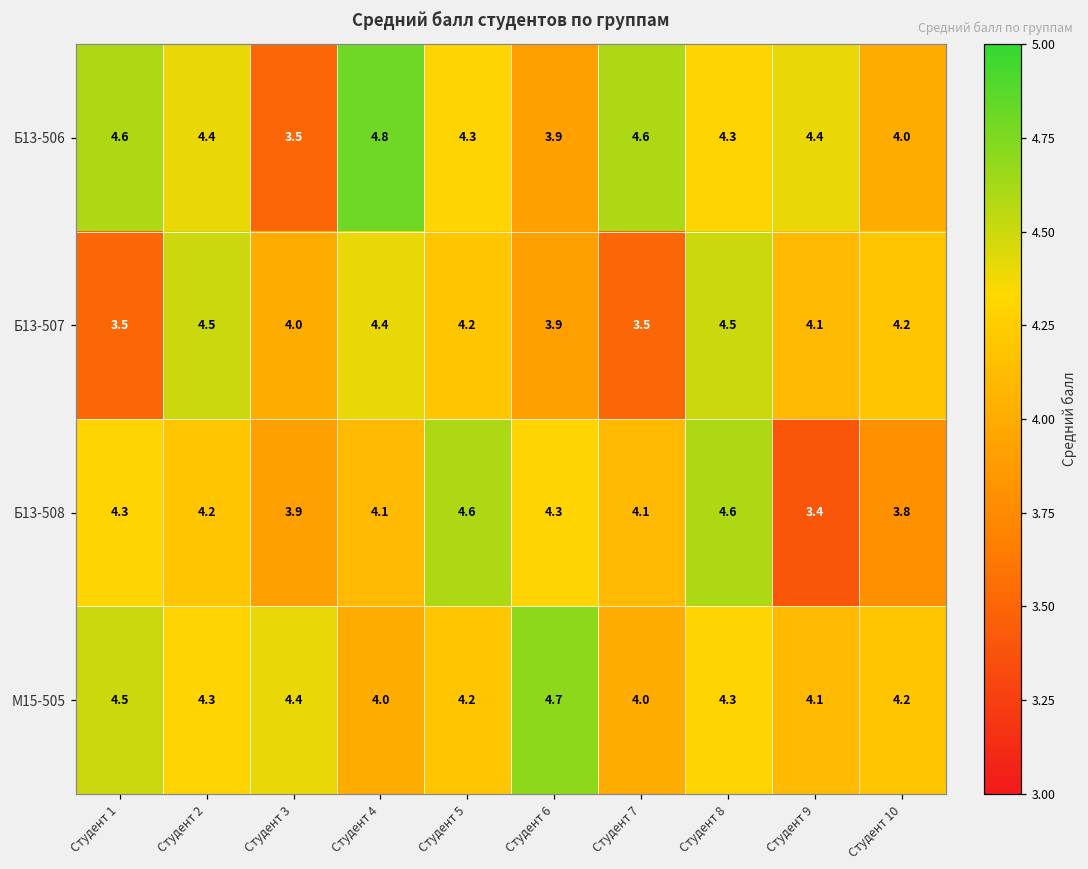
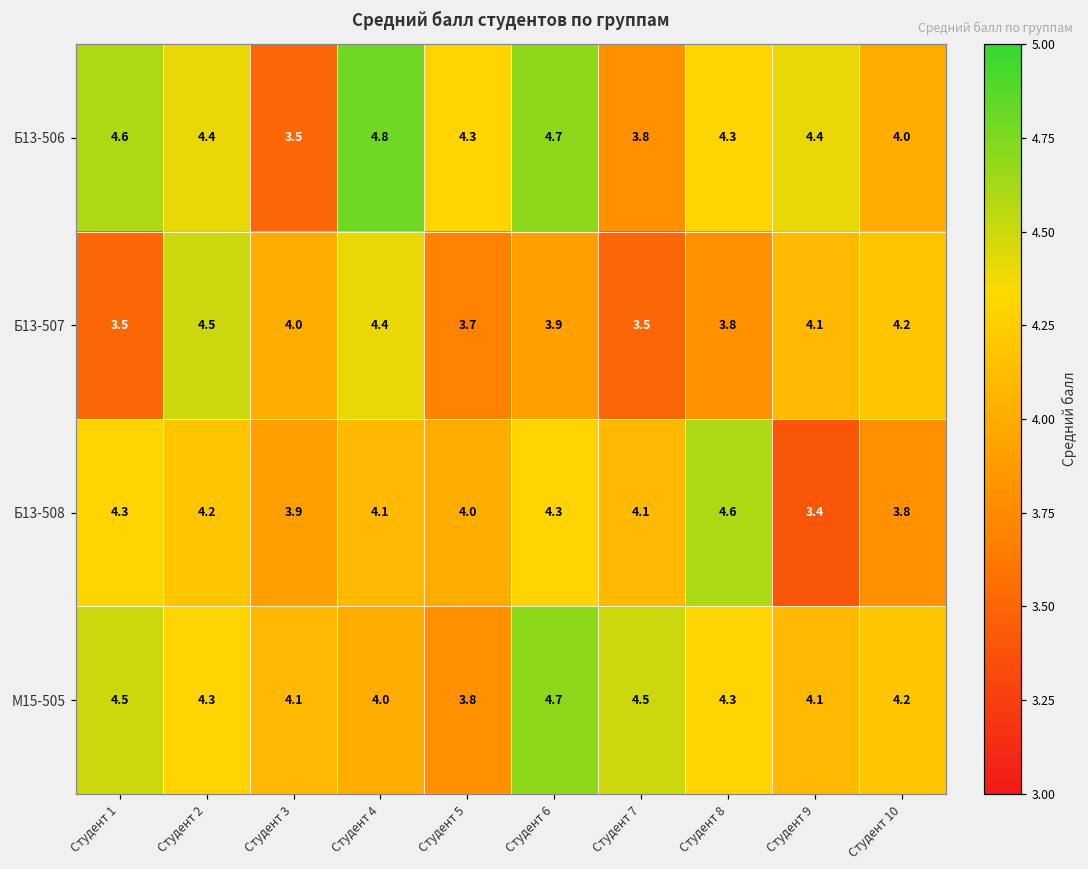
  {
    "Б13-506": {
      "Студент 1": 4.6,
      "Студент 2": 4.4,
      "Студент 3": 3.5,
      "Студент 4": 4.8,
      "Студент 5": 4.3,
-     "Студент 6": 3.9,
-     "Студент 7": 4.6,
+     "Студент 6": 4.7,
+     "Студент 7": 3.8,
      "Студент 8": 4.3,
      "Студент 9": 4.4,
      "Студент 10": 4.0
    },
    "Б13-507": {
      "Студент 1": 3.5,
      "Студент 2": 4.5,
      "Студент 3": 4.0,
      "Студент 4": 4.4,
-     "Студент 5": 4.2,
+     "Студент 5": 3.7,
      "Студент 6": 3.9,
      "Студент 7": 3.5,
-     "Студент 8": 4.5,
+     "Студент 8": 3.8,
      "Студент 9": 4.1,
      "Студент 10": 4.2
    },
    "Б13-508": {
      "Студент 1": 4.3,
      "Студент 2": 4.2,
      "Студент 3": 3.9,
      "Студент 4": 4.1,
-     "Студент 5": 4.6,
+     "Студент 5": 4.0,
      "Студент 6": 4.3,
      "Студент 7": 4.1,
      "Студент 8": 4.6,
      "Студент 9": 3.4,
      "Студент 10": 3.8
    },
    "М15-505": {
      "Студент 1": 4.5,
      "Студент 2": 4.3,
-     "Студент 3": 4.4,
+     "Студент 3": 4.1,
      "Студент 4": 4.0,
-     "Студент 5": 4.2,
+     "Студент 5": 3.8,
      "Студент 6": 4.7,
-     "Студент 7": 4.0,
+     "Студент 7": 4.5,
      "Студент 8": 4.3,
      "Студент 9": 4.1,
      "Студент 10": 4.2
    }
  }
